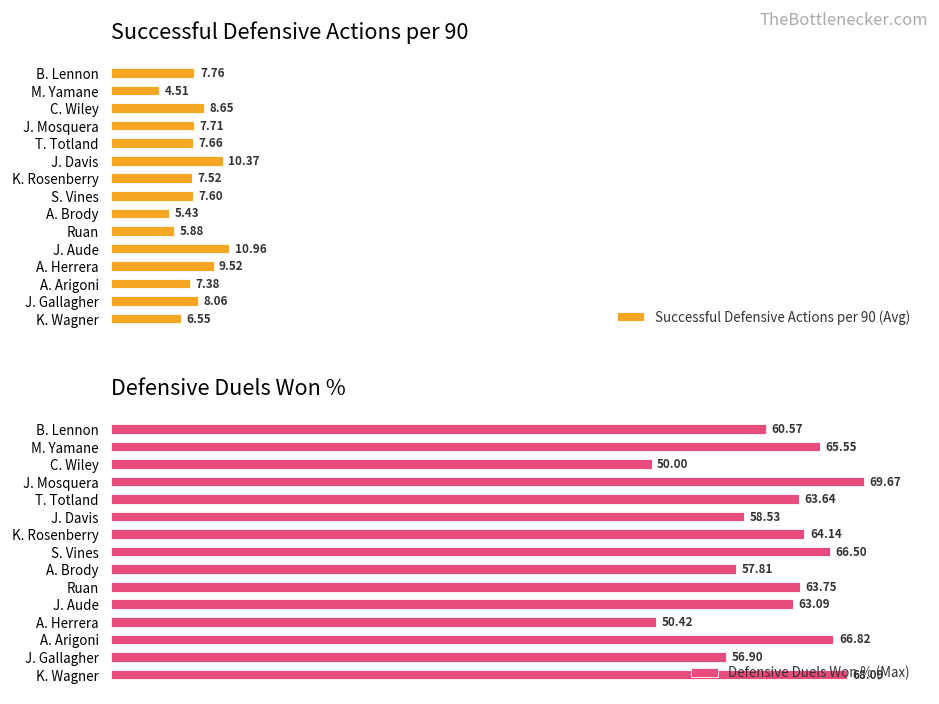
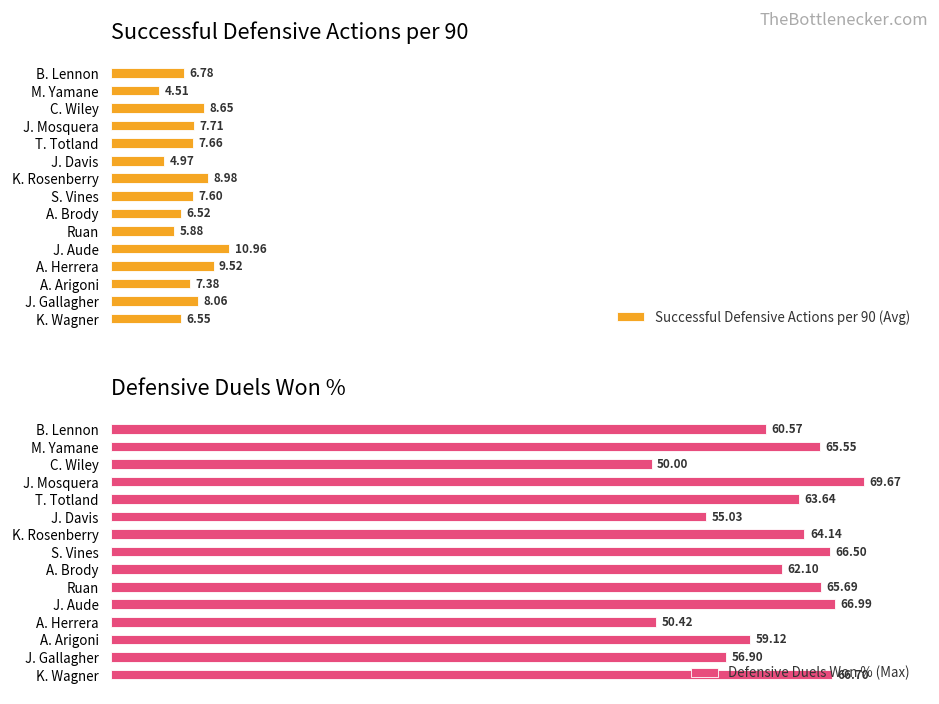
  {
    "Successful Defensive Actions per 90": {
-     "B. Lennon": 7.76,
+     "B. Lennon": 6.78,
      "M. Yamane": 4.51,
      "C. Wiley": 8.65,
      "J. Mosquera": 7.71,
      "T. Totland": 7.66,
-     "J. Davis": 10.37,
-     "K. Rosenberry": 7.52,
+     "J. Davis": 4.97,
+     "K. Rosenberry": 8.98,
      "S. Vines": 7.60,
-     "A. Brody": 5.43,
+     "A. Brody": 6.52,
      "Ruan": 5.88,
      "J. Aude": 10.96,
      "A. Herrera": 9.52,
      "A. Arigoni": 7.38,
      "J. Gallagher": 8.06,
      "K. Wagner": 6.55
    },
    "Defensive Duels Won %": {
      "B. Lennon": 60.57,
      "M. Yamane": 65.55,
      "C. Wiley": 50.00,
      "J. Mosquera": 69.67,
      "T. Totland": 63.64,
-     "J. Davis": 58.53,
+     "J. Davis": 55.03,
      "K. Rosenberry": 64.14,
      "S. Vines": 66.50,
-     "A. Brody": 57.81,
-     "Ruan": 63.75,
-     "J. Aude": 63.09,
+     "A. Brody": 62.10,
+     "Ruan": 65.69,
+     "J. Aude": 66.99,
      "A. Herrera": 50.42,
-     "A. Arigoni": 66.82,
+     "A. Arigoni": 59.12,
      "J. Gallagher": 56.90,
-     "K. Wagner": 68.09
+     "K. Wagner": 66.70
    }
  }
